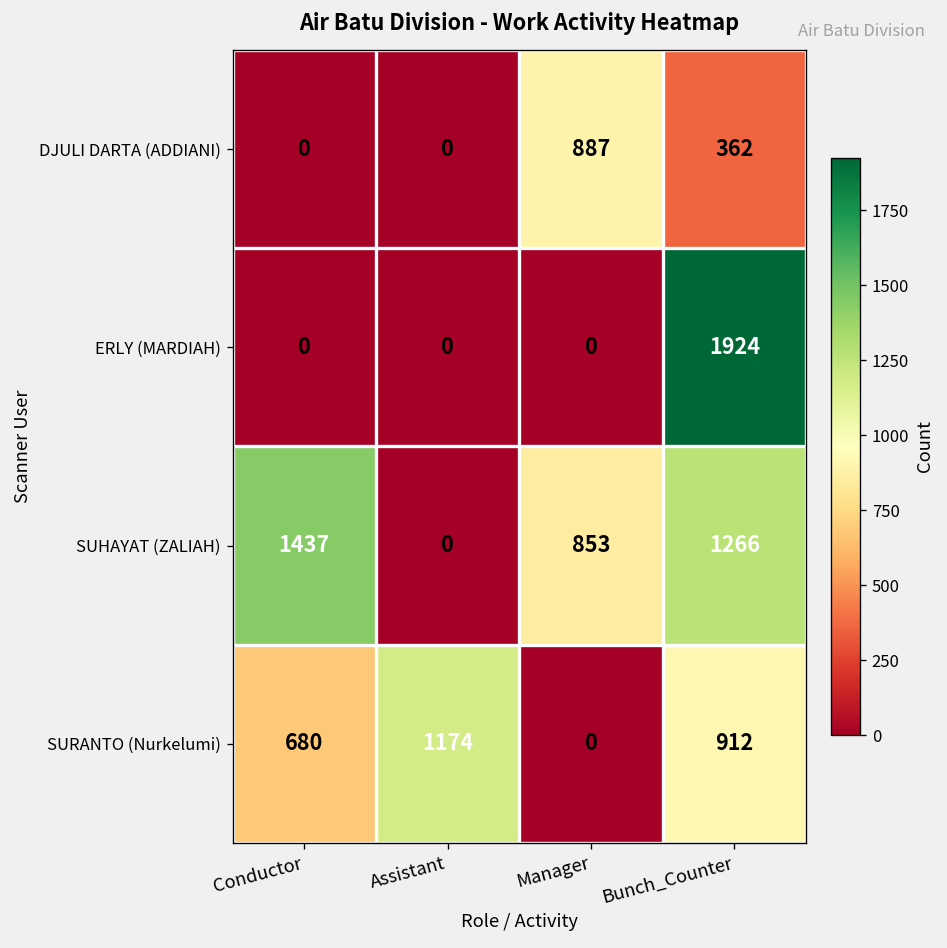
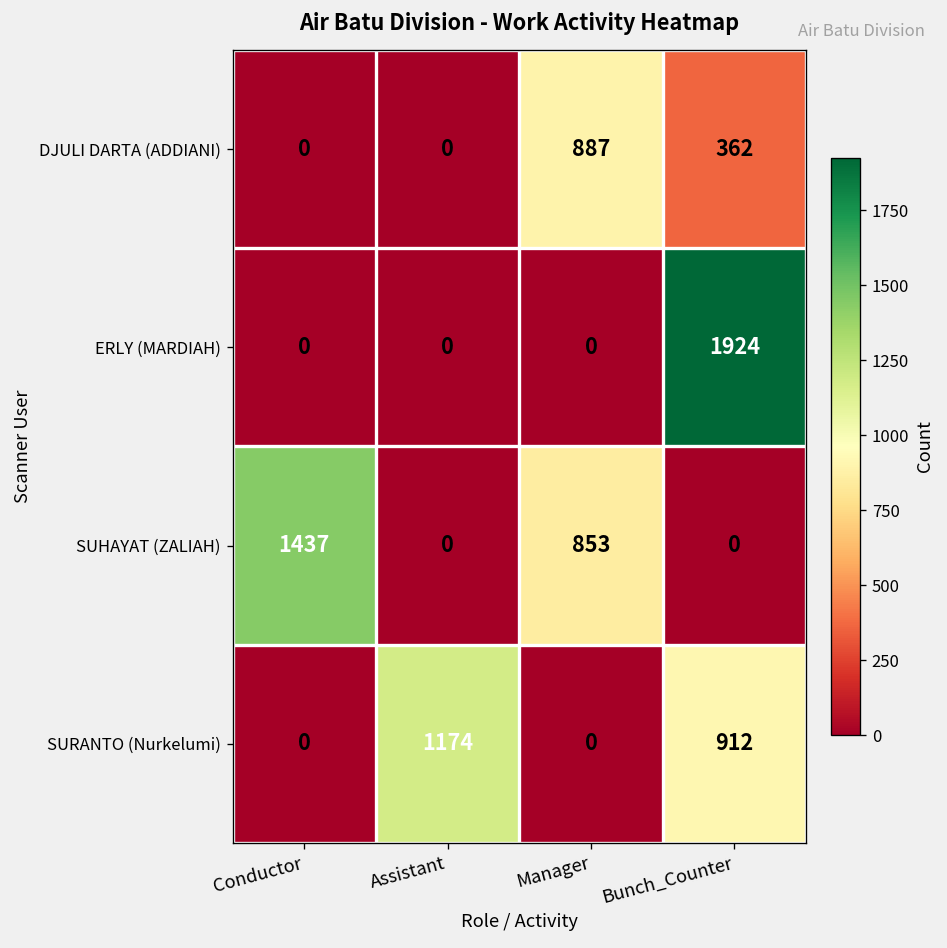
  {
    "DJULI DARTA (ADDIANI)": {
      "Conductor": 0,
      "Assistant": 0,
      "Manager": 887,
      "Bunch_Counter": 362
    },
    "ERLY (MARDIAH)": {
      "Conductor": 0,
      "Assistant": 0,
      "Manager": 0,
      "Bunch_Counter": 1924
    },
    "SUHAYAT (ZALIAH)": {
      "Conductor": 1437,
      "Assistant": 0,
      "Manager": 853,
-     "Bunch_Counter": 1266
+     "Bunch_Counter": 0
    },
    "SURANTO (Nurkelumi)": {
-     "Conductor": 680,
+     "Conductor": 0,
      "Assistant": 1174,
      "Manager": 0,
      "Bunch_Counter": 912
    }
  }
